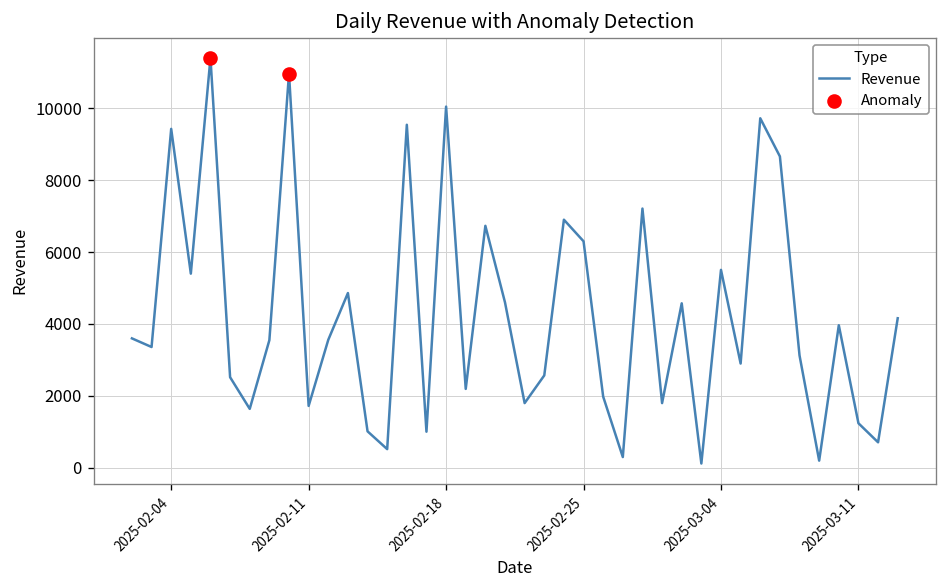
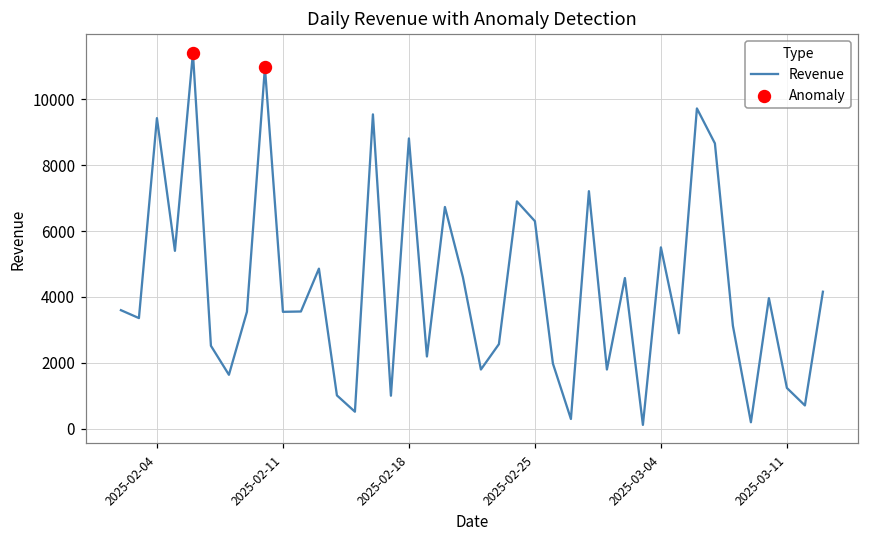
  {
    "Revenue": {
      "2025-02-04": 9400,
-     "2025-02-11": 1700,
-     "2025-02-18": 10000,
+     "2025-02-11": 3600,
+     "2025-02-18": 8800,
      "2025-02-25": 6300,
      "2025-03-04": 5500,
      "2025-03-11": 1200
    }
  }
